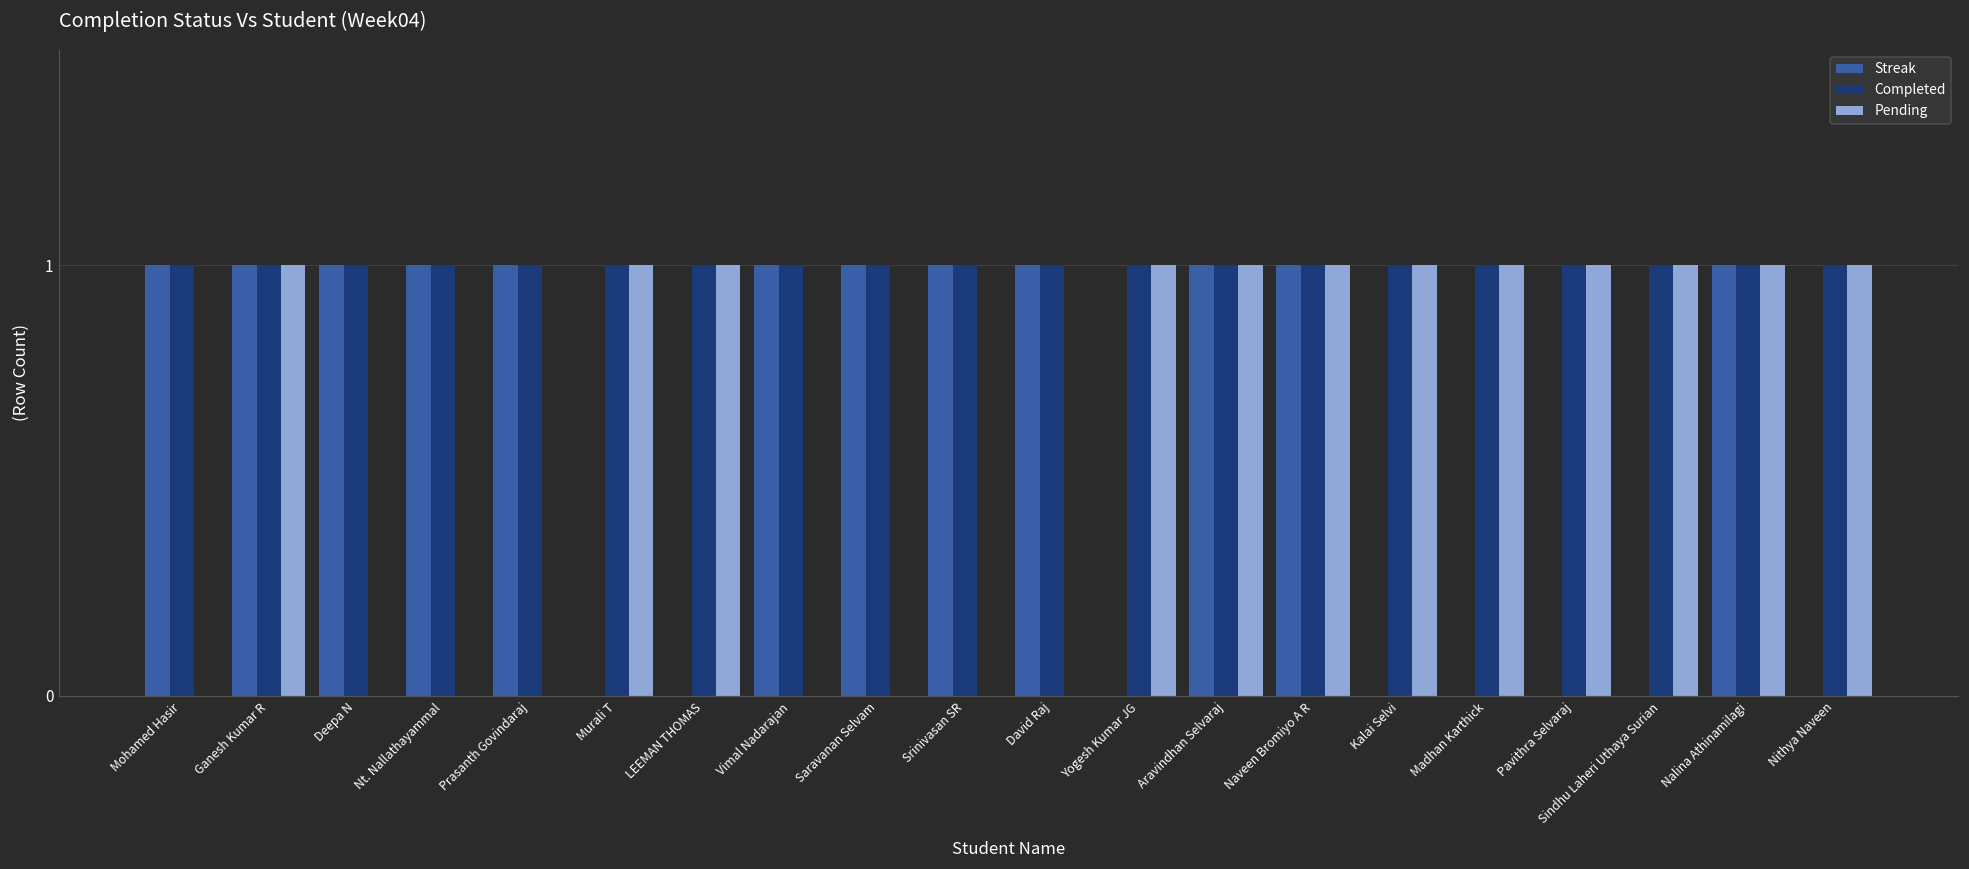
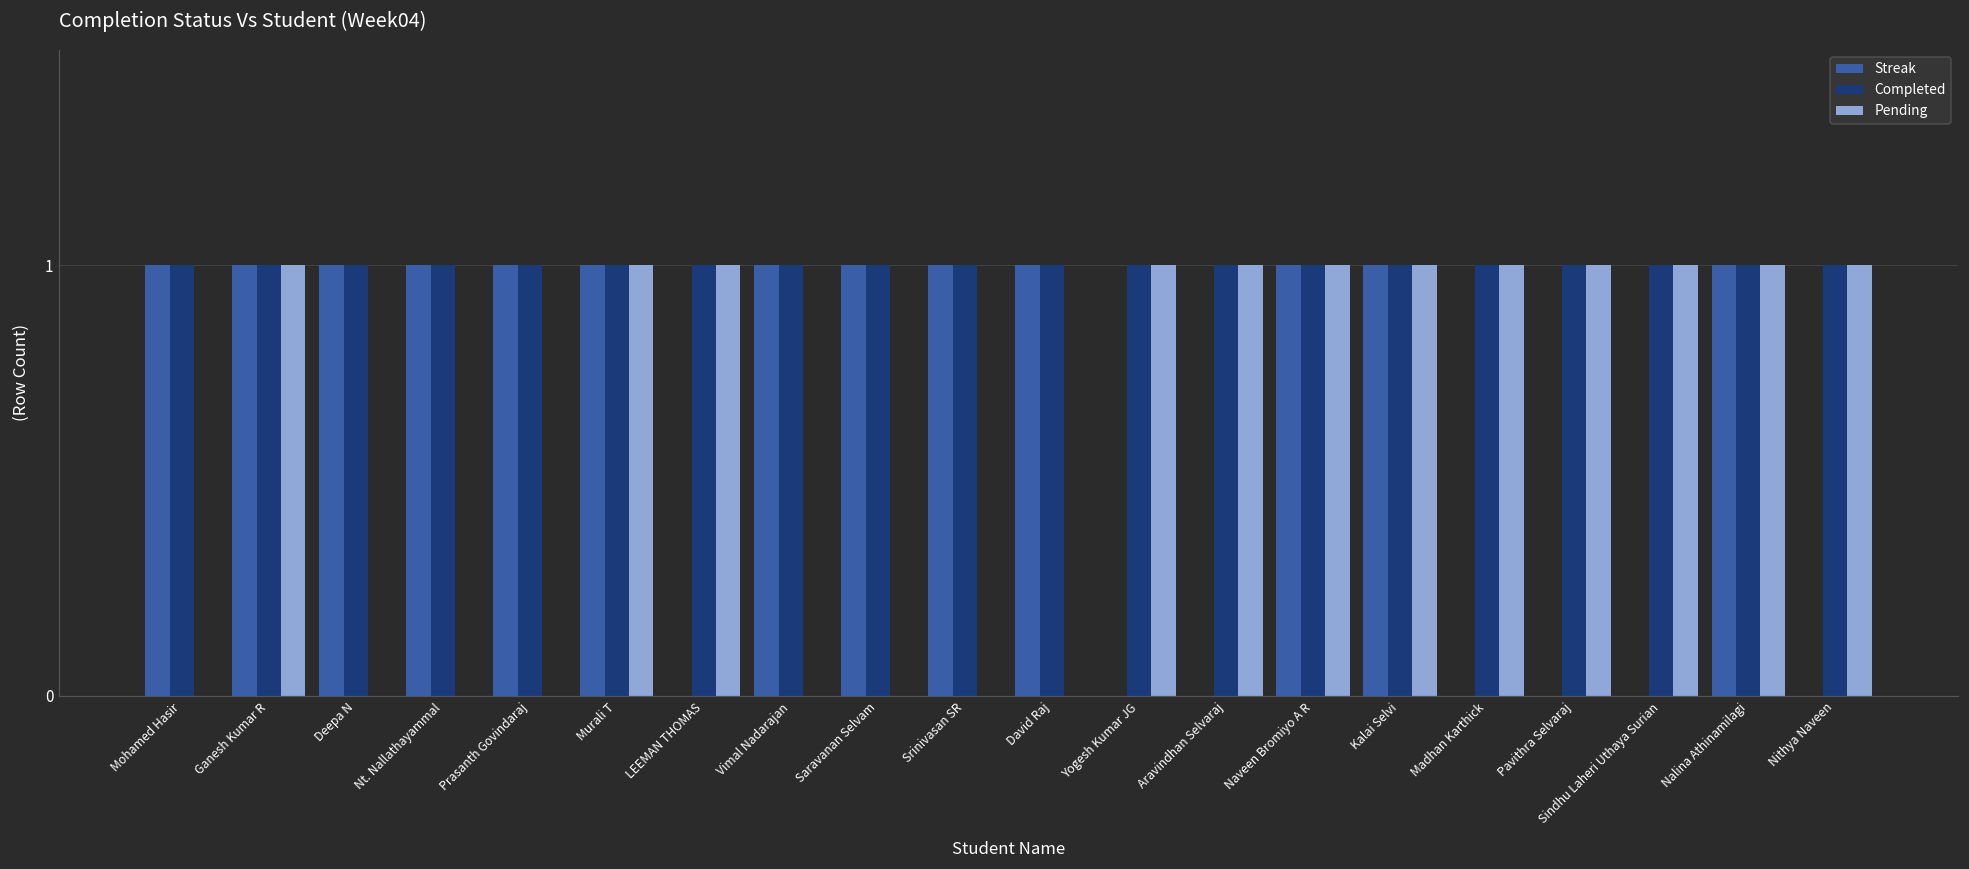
  {
    "Streak": {
      "Mohamed Hasir": 1,
      "Ganesh Kumar R": 1,
      "Deepa N": 1,
      "Nt. Nallathayammal": 1,
      "Prasanth Govindaraj": 1,
-     "Murali T": 0,
+     "Murali T": 1,
      "LEEMAN THOMAS": 0,
      "Vimal Nadarajan": 1,
      "Saravanan Selvam": 1,
      "Srinivasan SR": 1,
      "David Raj": 1,
      "Yogesh Kumar JG": 0,
-     "Aravindhan Selvaraj": 1,
+     "Aravindhan Selvaraj": 0,
      "Naveen Bromiyo A R": 1,
-     "Kalai Selvi": 0,
+     "Kalai Selvi": 1,
      "Madhan Karthick": 0,
      "Pavithra Selvaraj": 0,
      "Sindhu Laheri Uthaya Surian": 0,
      "Nalina Athinamilagi": 1,
      "Nithya Naveen": 0
    },
    "Completed": {
      "Mohamed Hasir": 1,
      "Ganesh Kumar R": 1,
      "Deepa N": 1,
      "Nt. Nallathayammal": 1,
      "Prasanth Govindaraj": 1,
      "Murali T": 1,
      "LEEMAN THOMAS": 1,
      "Vimal Nadarajan": 1,
      "Saravanan Selvam": 1,
      "Srinivasan SR": 1,
      "David Raj": 1,
      "Yogesh Kumar JG": 1,
      "Aravindhan Selvaraj": 1,
      "Naveen Bromiyo A R": 1,
      "Kalai Selvi": 1,
      "Madhan Karthick": 1,
      "Pavithra Selvaraj": 1,
      "Sindhu Laheri Uthaya Surian": 1,
      "Nalina Athinamilagi": 1,
      "Nithya Naveen": 1
    },
    "Pending": {
      "Mohamed Hasir": 0,
      "Ganesh Kumar R": 1,
      "Deepa N": 0,
      "Nt. Nallathayammal": 0,
      "Prasanth Govindaraj": 0,
      "Murali T": 1,
      "LEEMAN THOMAS": 1,
      "Vimal Nadarajan": 0,
      "Saravanan Selvam": 0,
      "Srinivasan SR": 0,
      "David Raj": 0,
      "Yogesh Kumar JG": 1,
      "Aravindhan Selvaraj": 1,
      "Naveen Bromiyo A R": 1,
      "Kalai Selvi": 1,
      "Madhan Karthick": 1,
      "Pavithra Selvaraj": 1,
      "Sindhu Laheri Uthaya Surian": 1,
      "Nalina Athinamilagi": 1,
      "Nithya Naveen": 1
    }
  }
